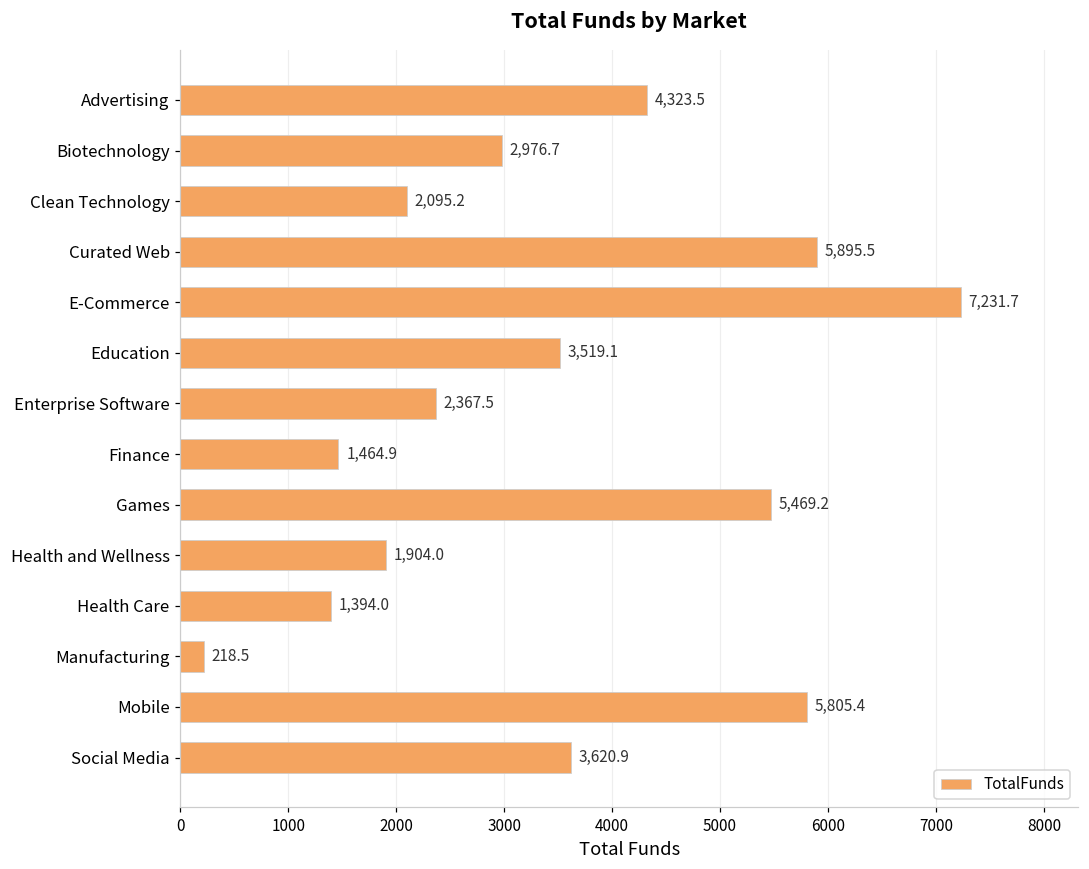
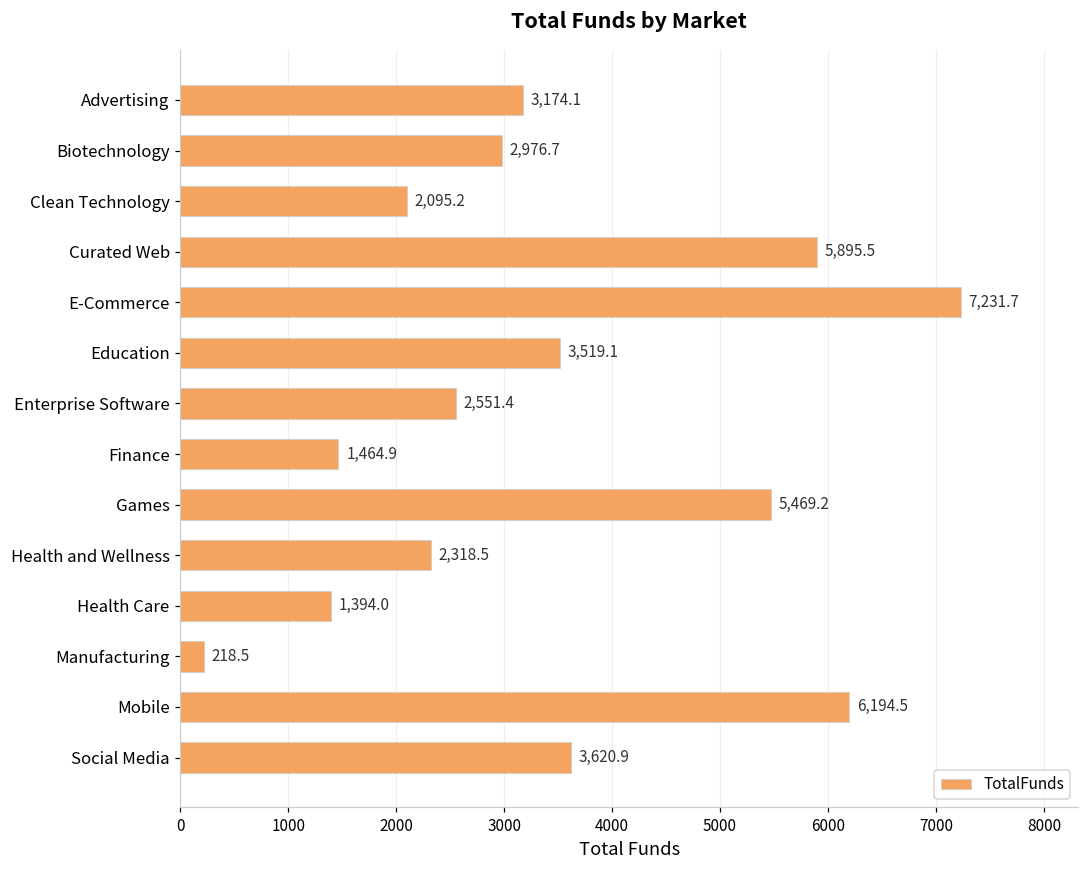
  {
-   "Advertising": "4,323.5",
+   "Advertising": "3,174.1",
    "Biotechnology": "2,976.7",
    "Clean Technology": "2,095.2",
    "Curated Web": "5,895.5",
    "E-Commerce": "7,231.7",
    "Education": "3,519.1",
-   "Enterprise Software": "2,367.5",
+   "Enterprise Software": "2,551.4",
    "Finance": "1,464.9",
    "Games": "5,469.2",
-   "Health and Wellness": "1,904.0",
+   "Health and Wellness": "2,318.5",
    "Health Care": "1,394.0",
    "Manufacturing": "218.5",
-   "Mobile": "5,805.4",
+   "Mobile": "6,194.5",
    "Social Media": "3,620.9"
  }
